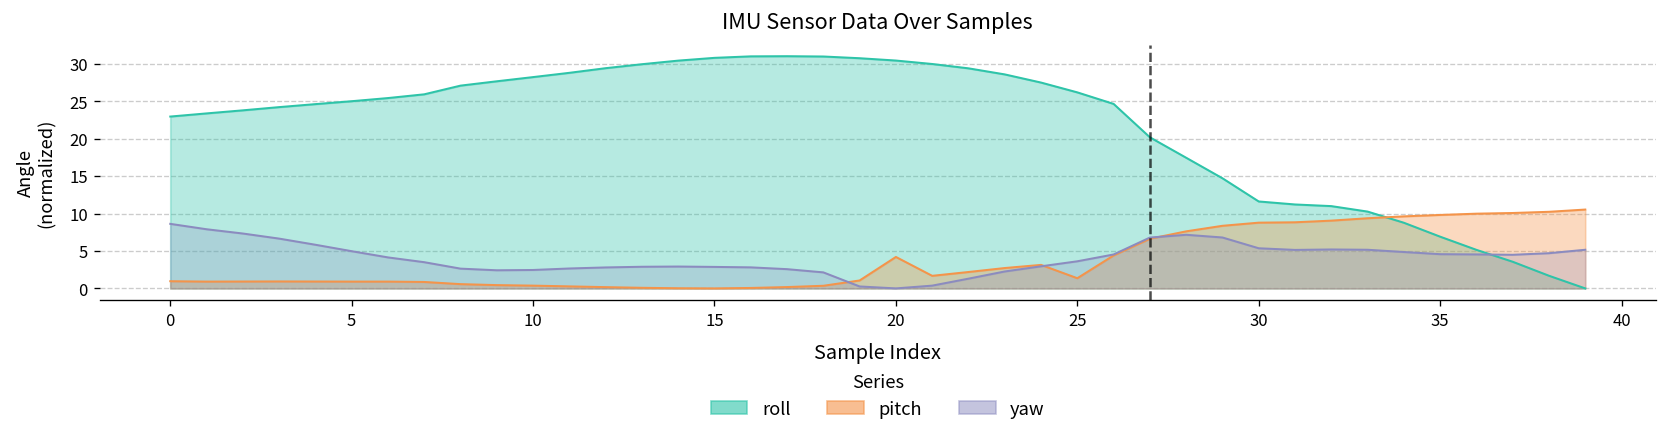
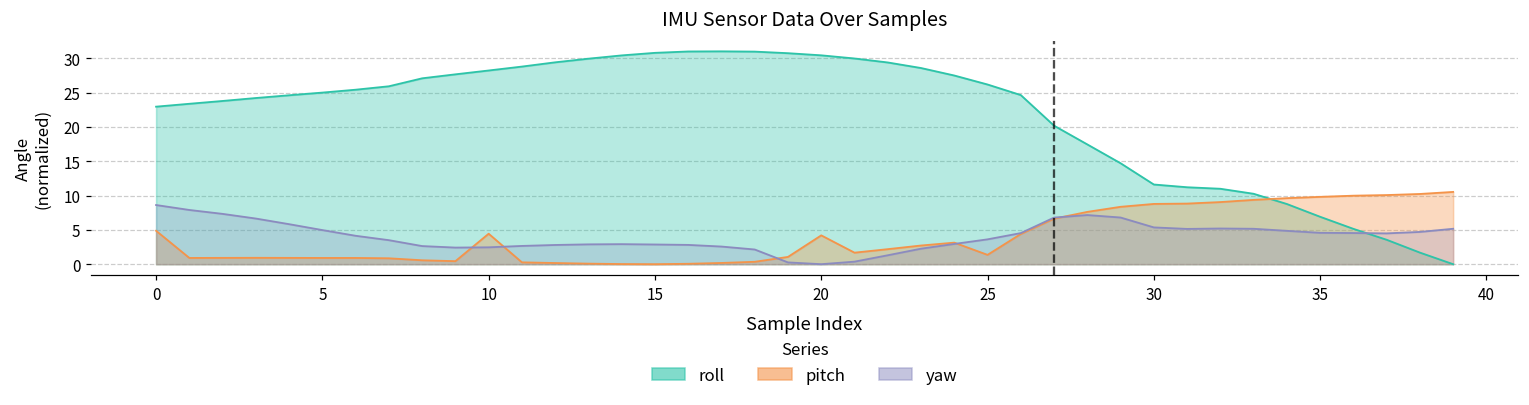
  {
    "roll": {
      "0": 23,
      "5": 25,
      "10": 28,
      "15": 31,
      "20": 30,
      "25": 26,
      "30": 12,
      "35": 7
    },
    "pitch": {
-     "0": 1,
+     "0": 5,
      "5": 1,
-     "10": 0,
+     "10": 4,
      "15": 0,
      "20": 4,
      "25": 1,
      "30": 9,
      "35": 10
    },
    "yaw": {
      "0": 9,
      "5": 5,
      "10": 2,
      "15": 3,
      "20": 0,
      "25": 4,
      "30": 5,
      "35": 5
    }
  }
